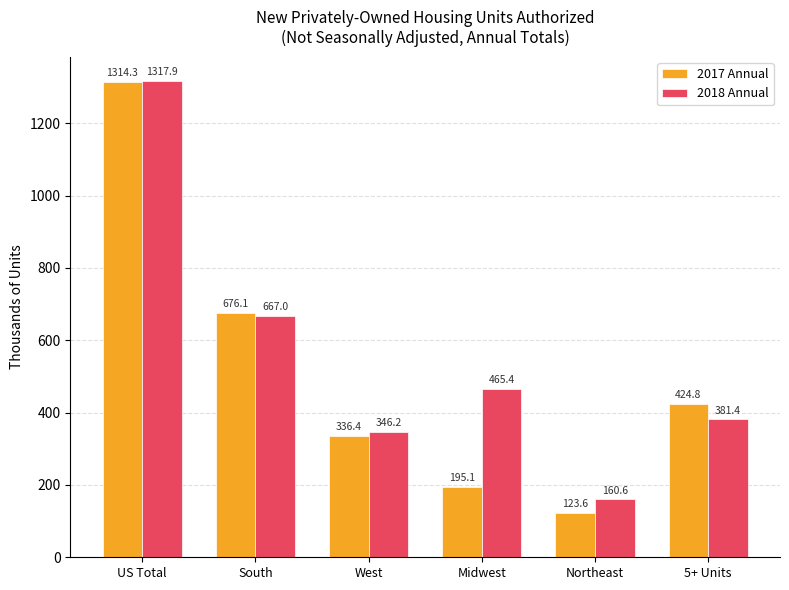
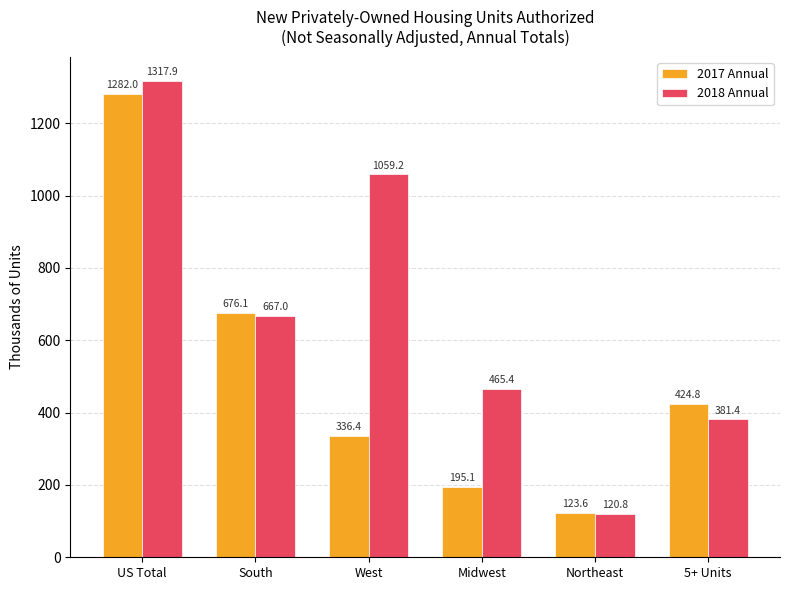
  {
    "2017 Annual": {
-     "US Total": 1314.3,
+     "US Total": 1282.0,
      "South": 676.1,
      "West": 336.4,
      "Midwest": 195.1,
      "Northeast": 123.6,
      "5+ Units": 424.8
    },
    "2018 Annual": {
      "US Total": 1317.9,
      "South": 667.0,
-     "West": 346.2,
+     "West": 1059.2,
      "Midwest": 465.4,
-     "Northeast": 160.6,
+     "Northeast": 120.8,
      "5+ Units": 381.4
    }
  }
